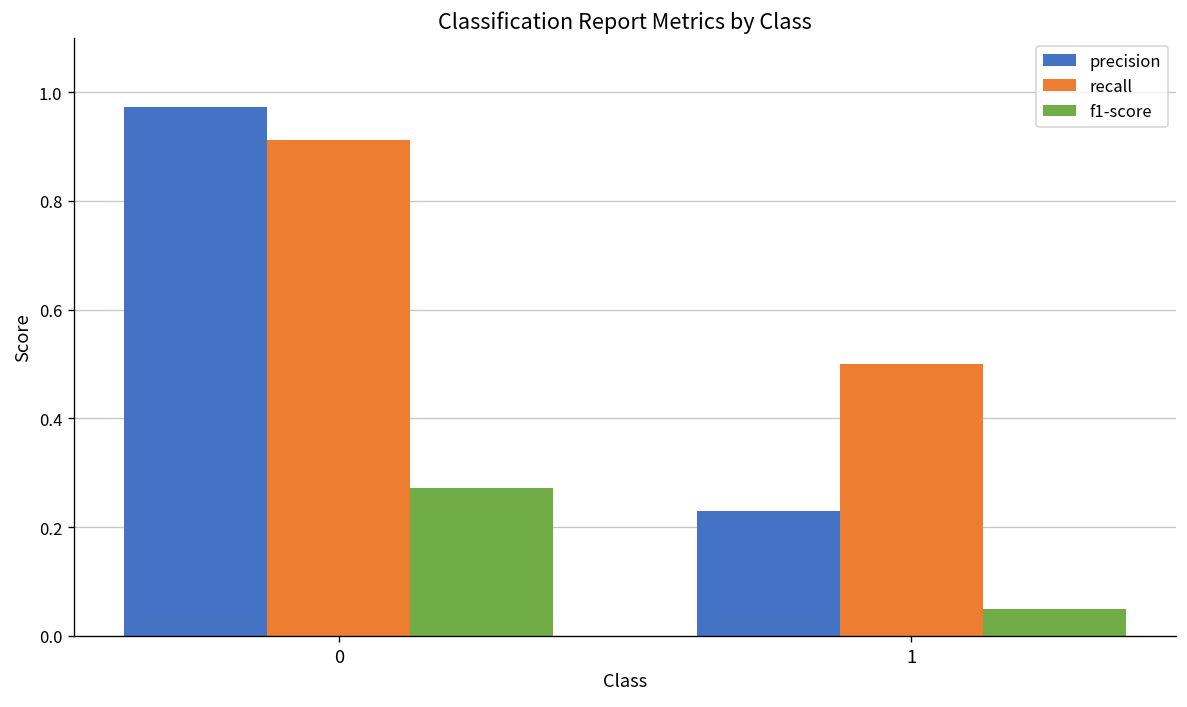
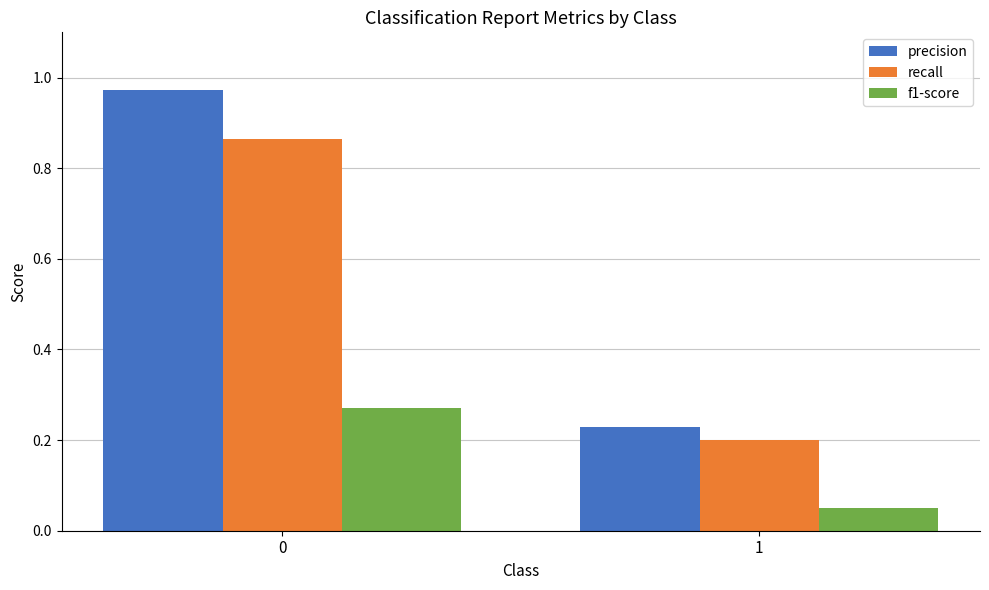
  {
    "precision": {
      "0": 0.97,
      "1": 0.23
    },
    "recall": {
-     "0": 0.91,
-     "1": 0.5
+     "0": 0.86,
+     "1": 0.2
    },
    "f1-score": {
      "0": 0.27,
      "1": 0.05
    }
  }
